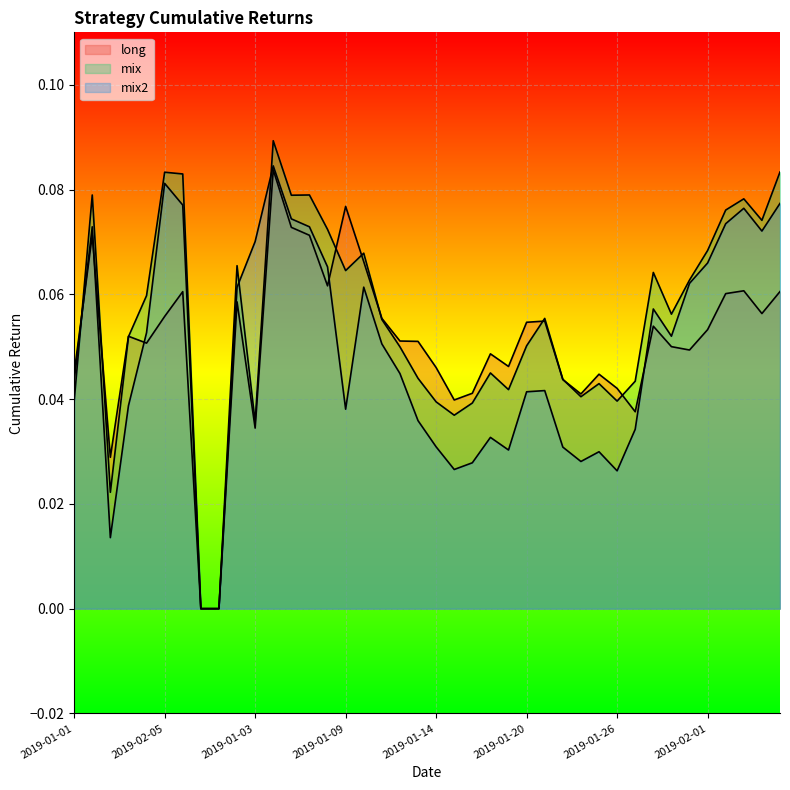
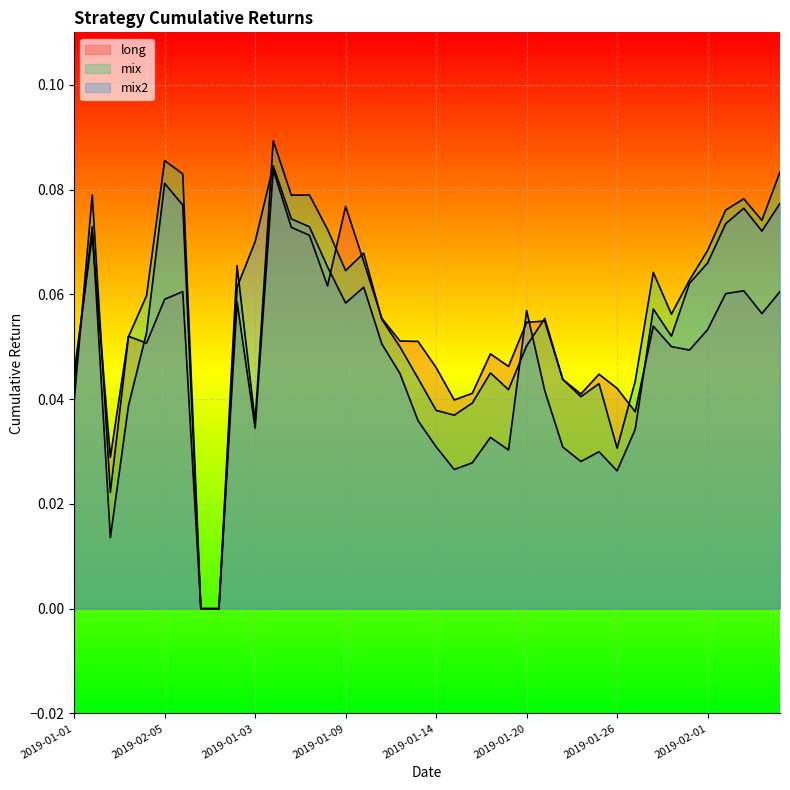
  {
    "long": {
      "2019-01-01": 0.045,
-     "2019-02-05": 0.056,
+     "2019-02-05": 0.059,
      "2019-01-03": 0.034,
      "2019-01-09": 0.077,
      "2019-01-14": 0.046,
      "2019-01-20": 0.055,
      "2019-01-26": 0.042,
      "2019-02-01": 0.053
    },
    "mix": {
      "2019-01-01": 0.040,
-     "2019-02-05": 0.083,
+     "2019-02-05": 0.086,
      "2019-01-03": 0.036,
      "2019-01-09": 0.065,
-     "2019-01-14": 0.039,
+     "2019-01-14": 0.038,
      "2019-01-20": 0.050,
-     "2019-01-26": 0.040,
+     "2019-01-26": 0.031,
      "2019-02-01": 0.068
    },
    "mix2": {
      "2019-01-01": 0.043,
      "2019-02-05": 0.081,
      "2019-01-03": 0.070,
-     "2019-01-09": 0.038,
+     "2019-01-09": 0.058,
      "2019-01-14": 0.031,
-     "2019-01-20": 0.041,
+     "2019-01-20": 0.057,
      "2019-01-26": 0.026,
      "2019-02-01": 0.066
    }
  }
